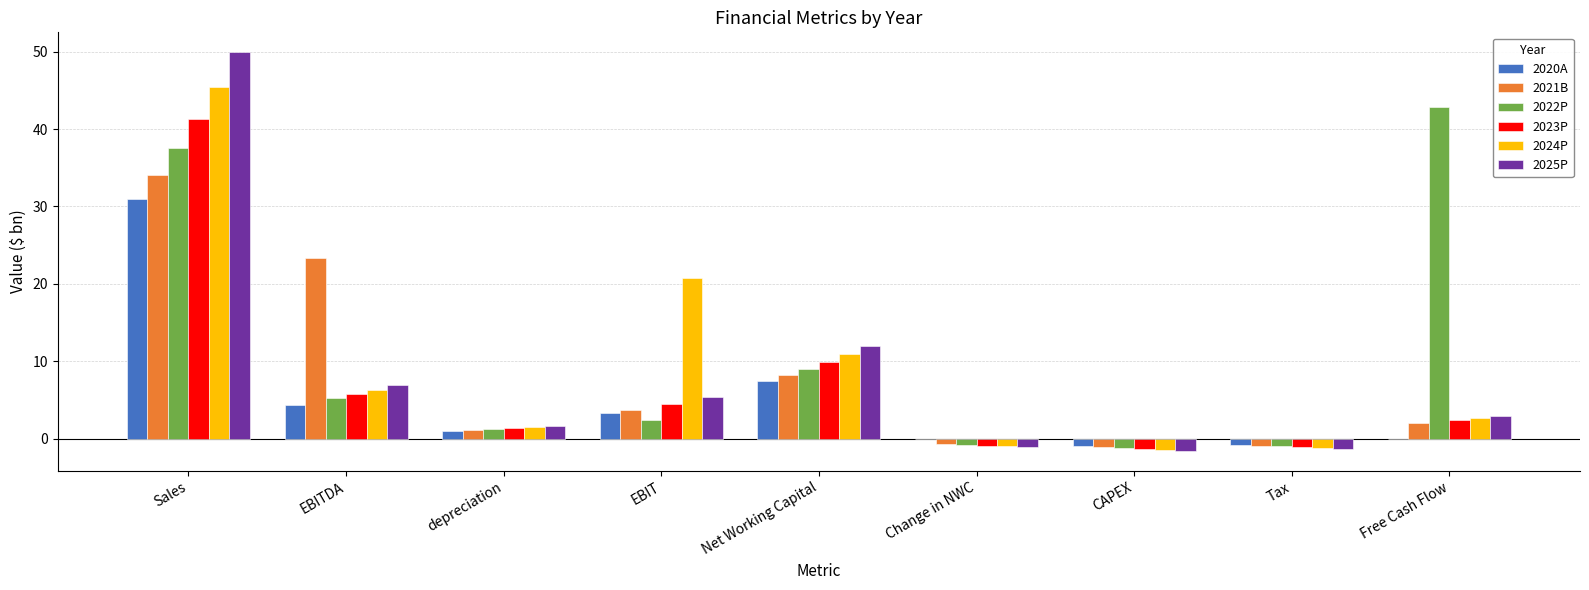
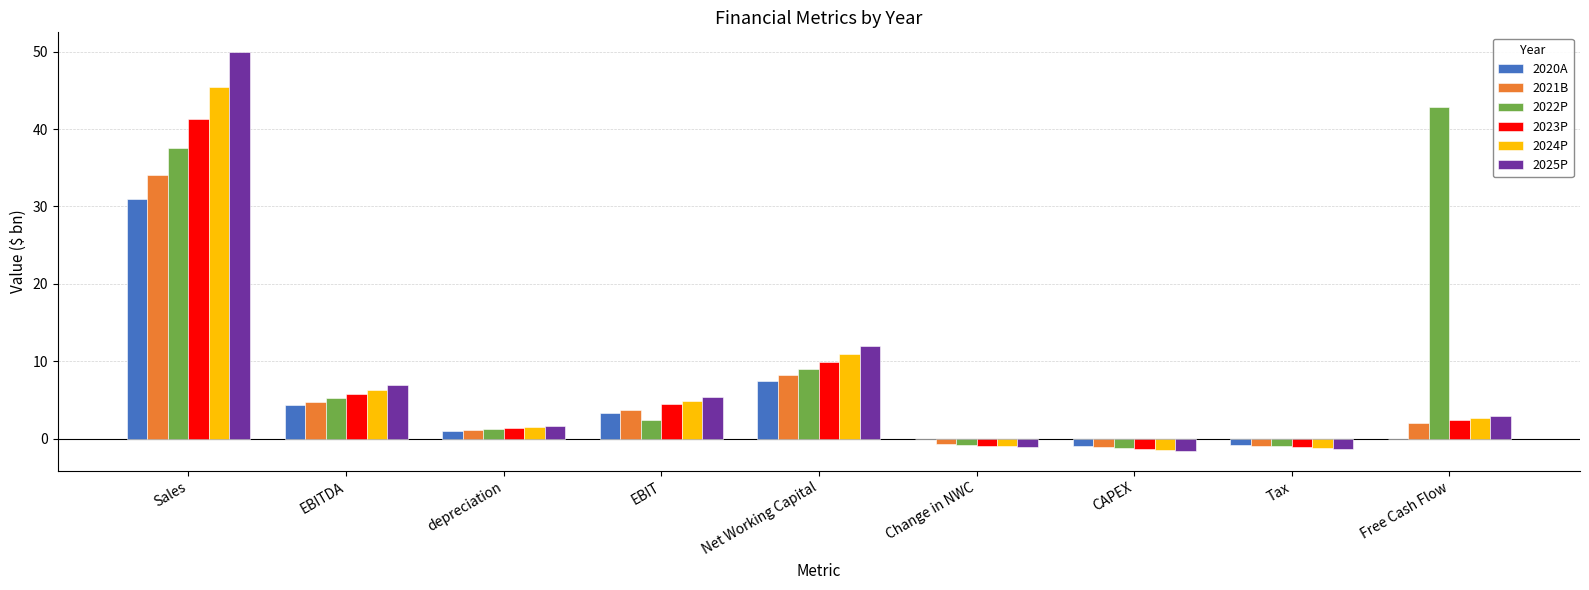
  {
    "2020A": {
      "Sales": 31,
      "EBITDA": 4,
      "depreciation": 1,
      "EBIT": 3,
      "Net Working Capital": 7,
      "Change in NWC": 0,
      "CAPEX": -1,
      "Tax": -1,
      "Free Cash Flow": 0
    },
    "2021B": {
      "Sales": 34,
-     "EBITDA": 23,
+     "EBITDA": 5,
      "depreciation": 1,
      "EBIT": 4,
      "Net Working Capital": 8,
      "Change in NWC": -1,
      "CAPEX": -1,
      "Tax": -1,
      "Free Cash Flow": 2
    },
    "2022P": {
      "Sales": 38,
      "EBITDA": 5,
      "depreciation": 1,
      "EBIT": 2,
      "Net Working Capital": 9,
      "Change in NWC": -1,
      "CAPEX": -1,
      "Tax": -1,
      "Free Cash Flow": 43
    },
    "2023P": {
      "Sales": 41,
      "EBITDA": 6,
      "depreciation": 1,
      "EBIT": 4,
      "Net Working Capital": 10,
      "Change in NWC": -1,
      "CAPEX": -1,
      "Tax": -1,
      "Free Cash Flow": 2
    },
    "2024P": {
      "Sales": 45,
      "EBITDA": 6,
      "depreciation": 1,
-     "EBIT": 21,
+     "EBIT": 5,
      "Net Working Capital": 11,
      "Change in NWC": -1,
      "CAPEX": -1,
      "Tax": -1,
      "Free Cash Flow": 3
    },
    "2025P": {
      "Sales": 50,
      "EBITDA": 7,
      "depreciation": 2,
      "EBIT": 5,
      "Net Working Capital": 12,
      "Change in NWC": -1,
      "CAPEX": -2,
      "Tax": -1,
      "Free Cash Flow": 3
    }
  }
